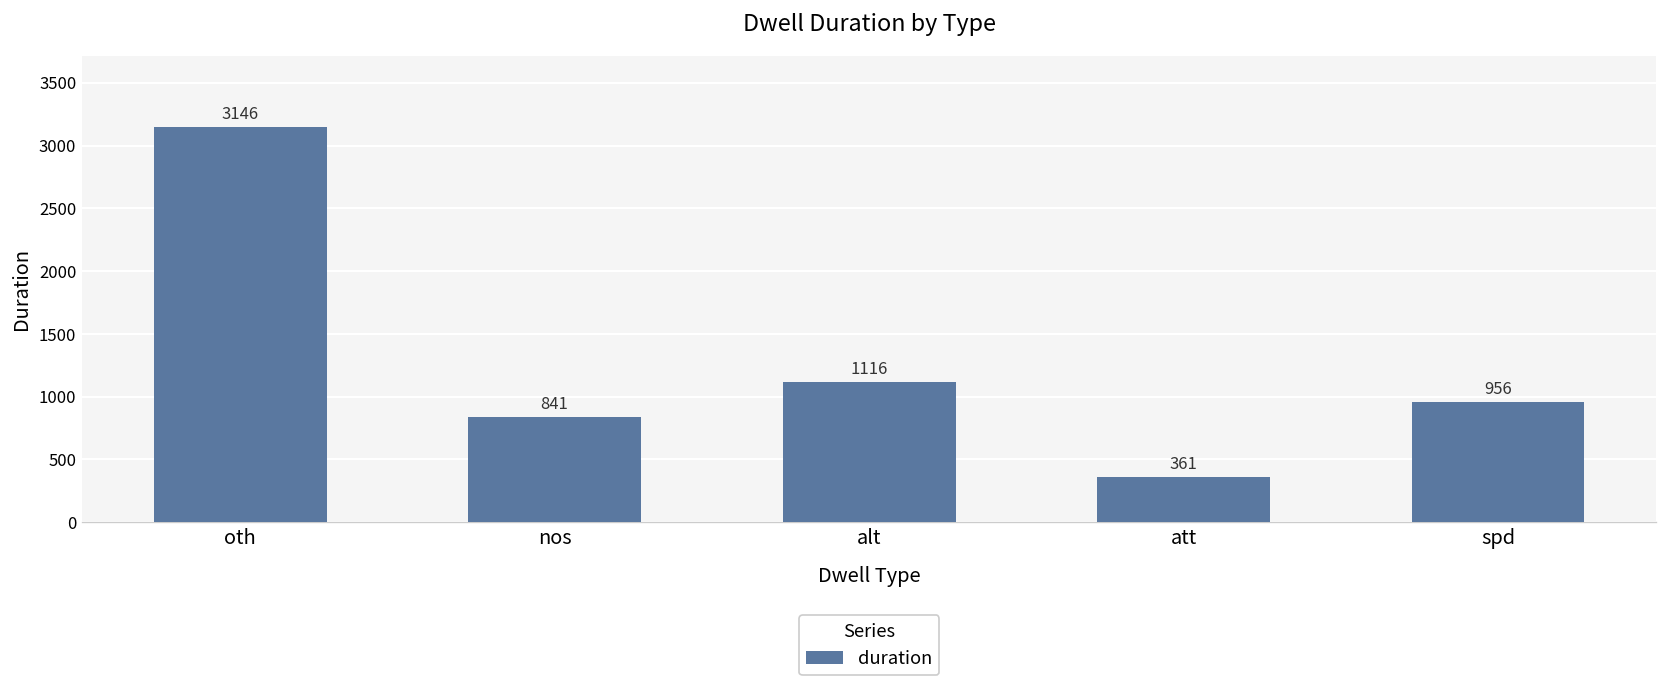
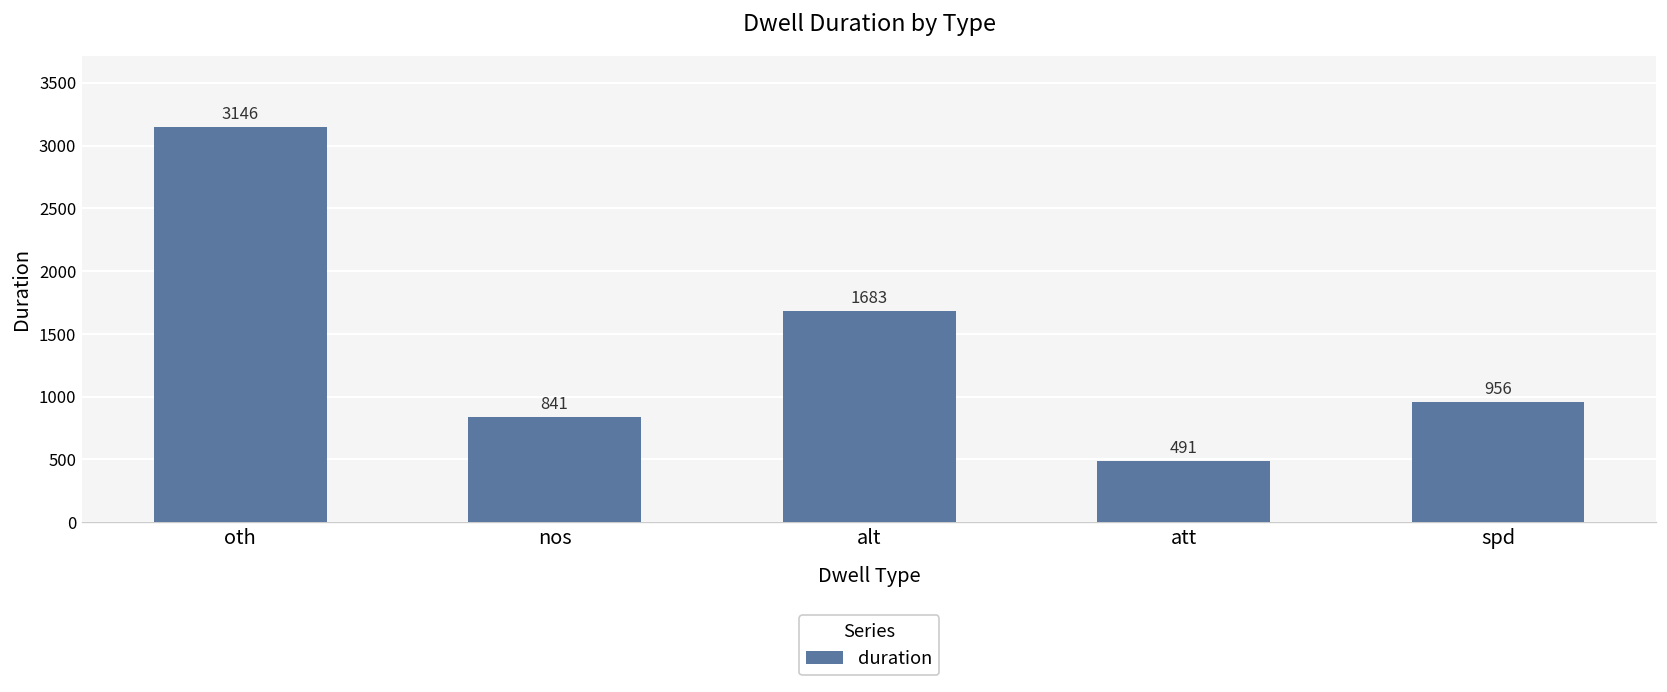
  {
    "oth": 3146,
    "nos": 841,
-   "alt": 1116,
-   "att": 361,
+   "alt": 1683,
+   "att": 491,
    "spd": 956
  }
